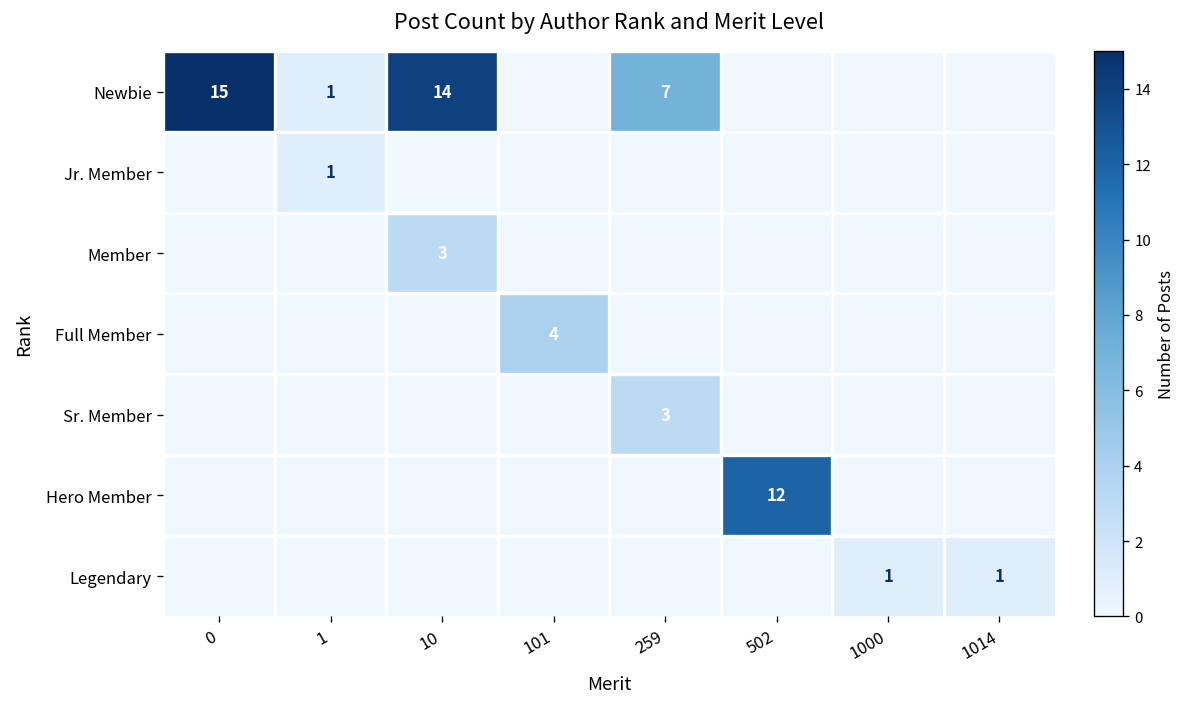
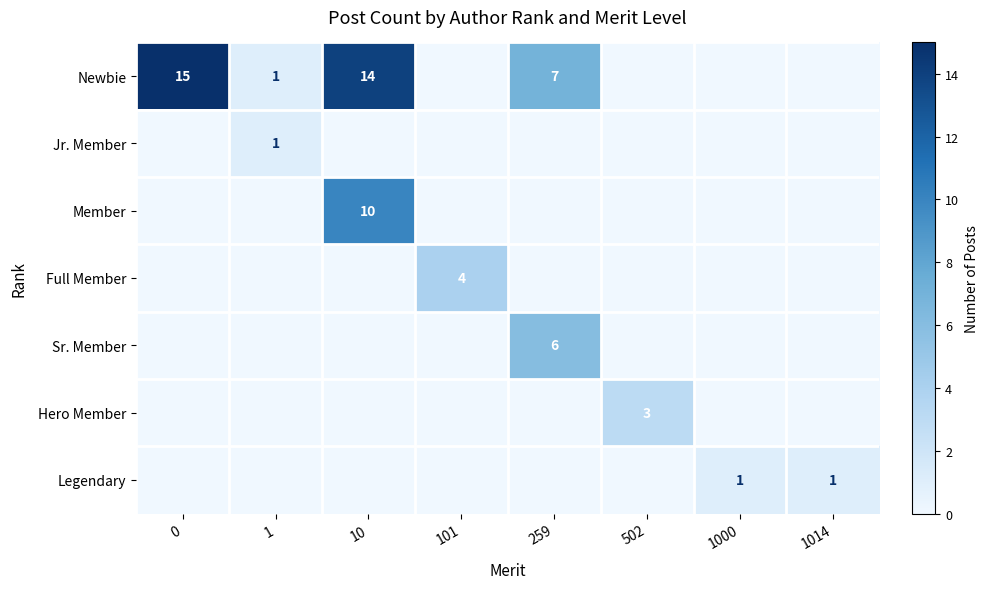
  {
    "Newbie": {
      "0": 15,
      "1": 1,
      "10": 14,
      "259": 7
    },
    "Jr. Member": {
      "1": 1
    },
    "Member": {
-     "10": 3
+     "10": 10
    },
    "Full Member": {
      "101": 4
    },
    "Sr. Member": {
-     "259": 3
+     "259": 6
    },
    "Hero Member": {
-     "502": 12
+     "502": 3
    },
    "Legendary": {
      "1000": 1,
      "1014": 1
    }
  }
